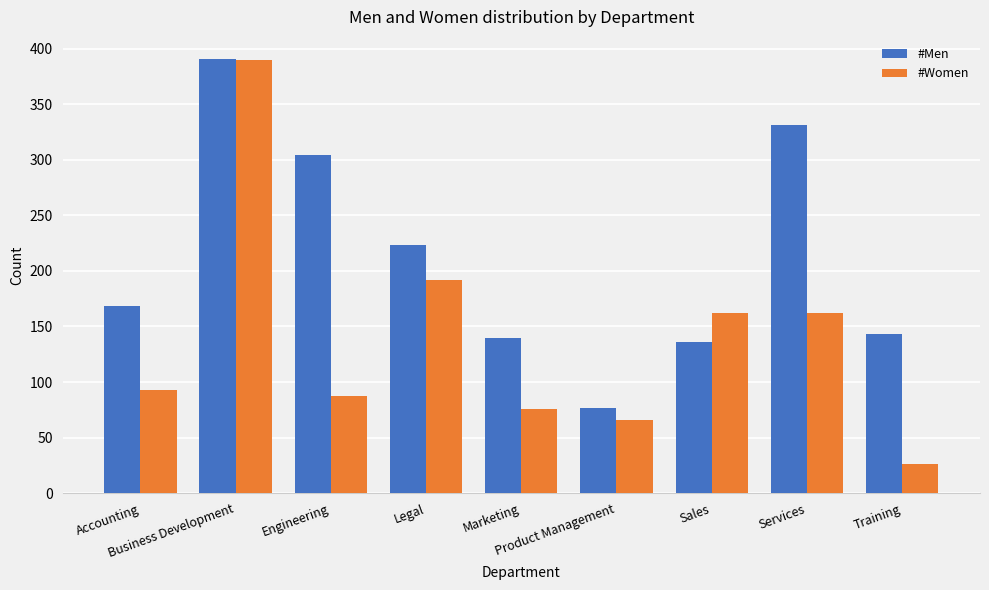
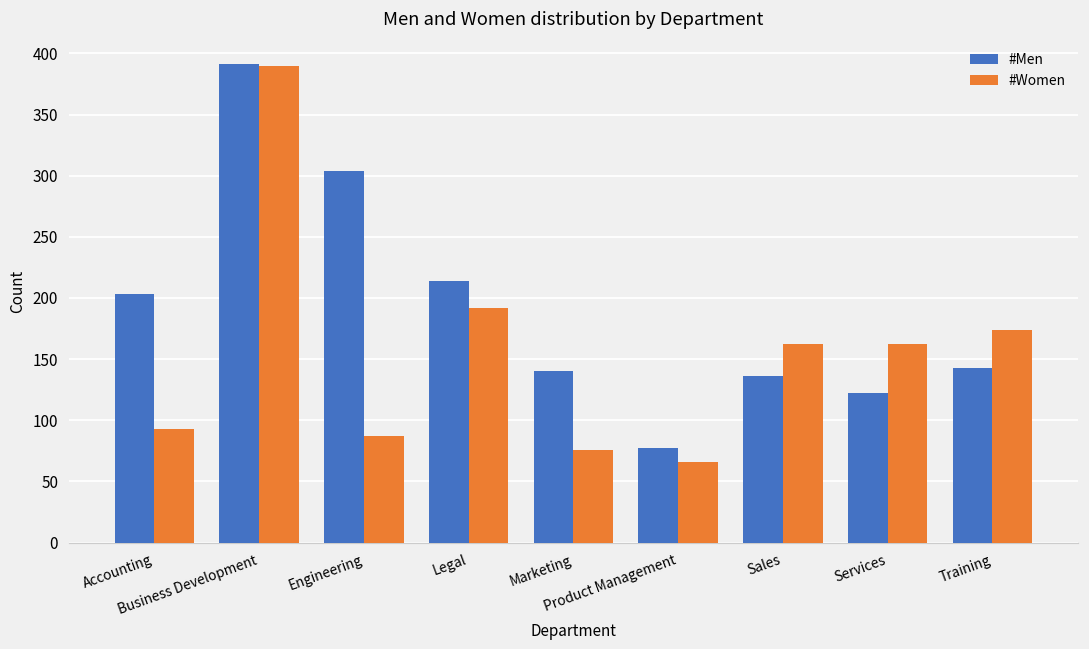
  {
    "#Men": {
-     "Accounting": 168,
+     "Accounting": 203,
      "Business Development": 391,
      "Engineering": 304,
-     "Legal": 223,
+     "Legal": 214,
      "Marketing": 140,
      "Product Management": 77,
      "Sales": 136,
-     "Services": 331,
+     "Services": 122,
      "Training": 143
    },
    "#Women": {
      "Accounting": 93,
      "Business Development": 390,
      "Engineering": 87,
      "Legal": 192,
      "Marketing": 76,
      "Product Management": 66,
      "Sales": 162,
      "Services": 162,
-     "Training": 26
+     "Training": 174
    }
  }
